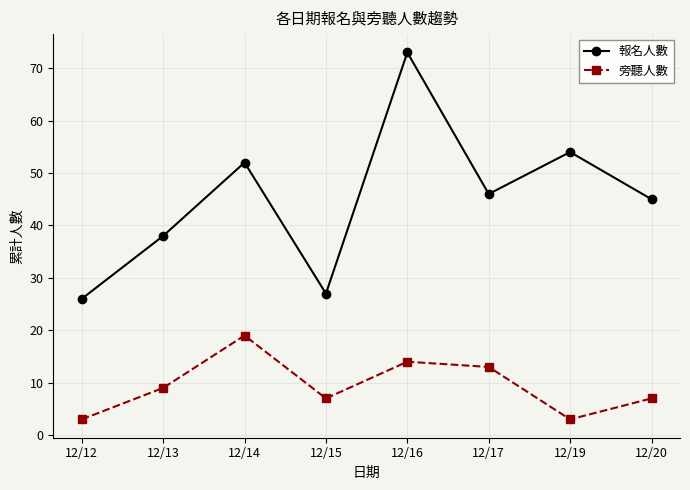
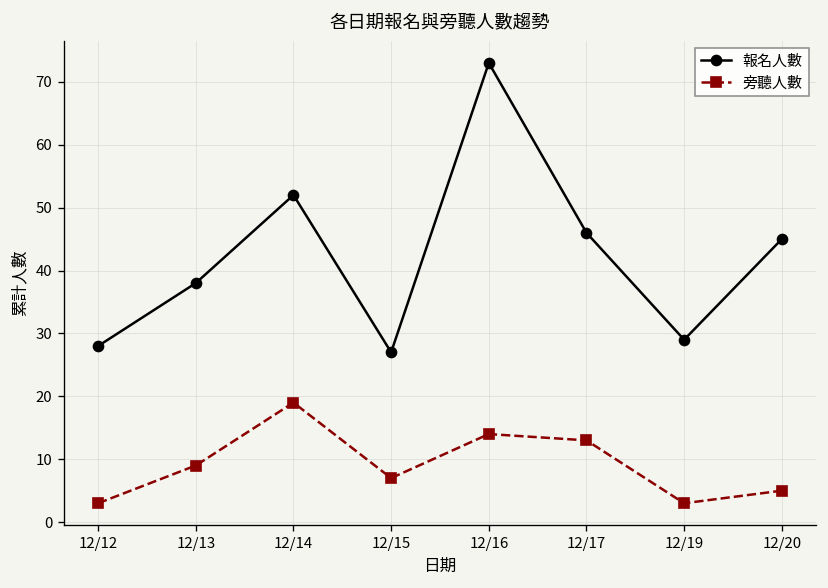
  {
    "報名人數": {
-     "12/12": 26,
+     "12/12": 28,
      "12/13": 38,
      "12/14": 52,
      "12/15": 27,
      "12/16": 73,
      "12/17": 46,
-     "12/19": 54,
+     "12/19": 29,
      "12/20": 45
    },
    "旁聽人數": {
      "12/12": 3,
      "12/13": 9,
      "12/14": 19,
      "12/15": 7,
      "12/16": 14,
      "12/17": 13,
      "12/19": 3,
-     "12/20": 7
+     "12/20": 5
    }
  }
